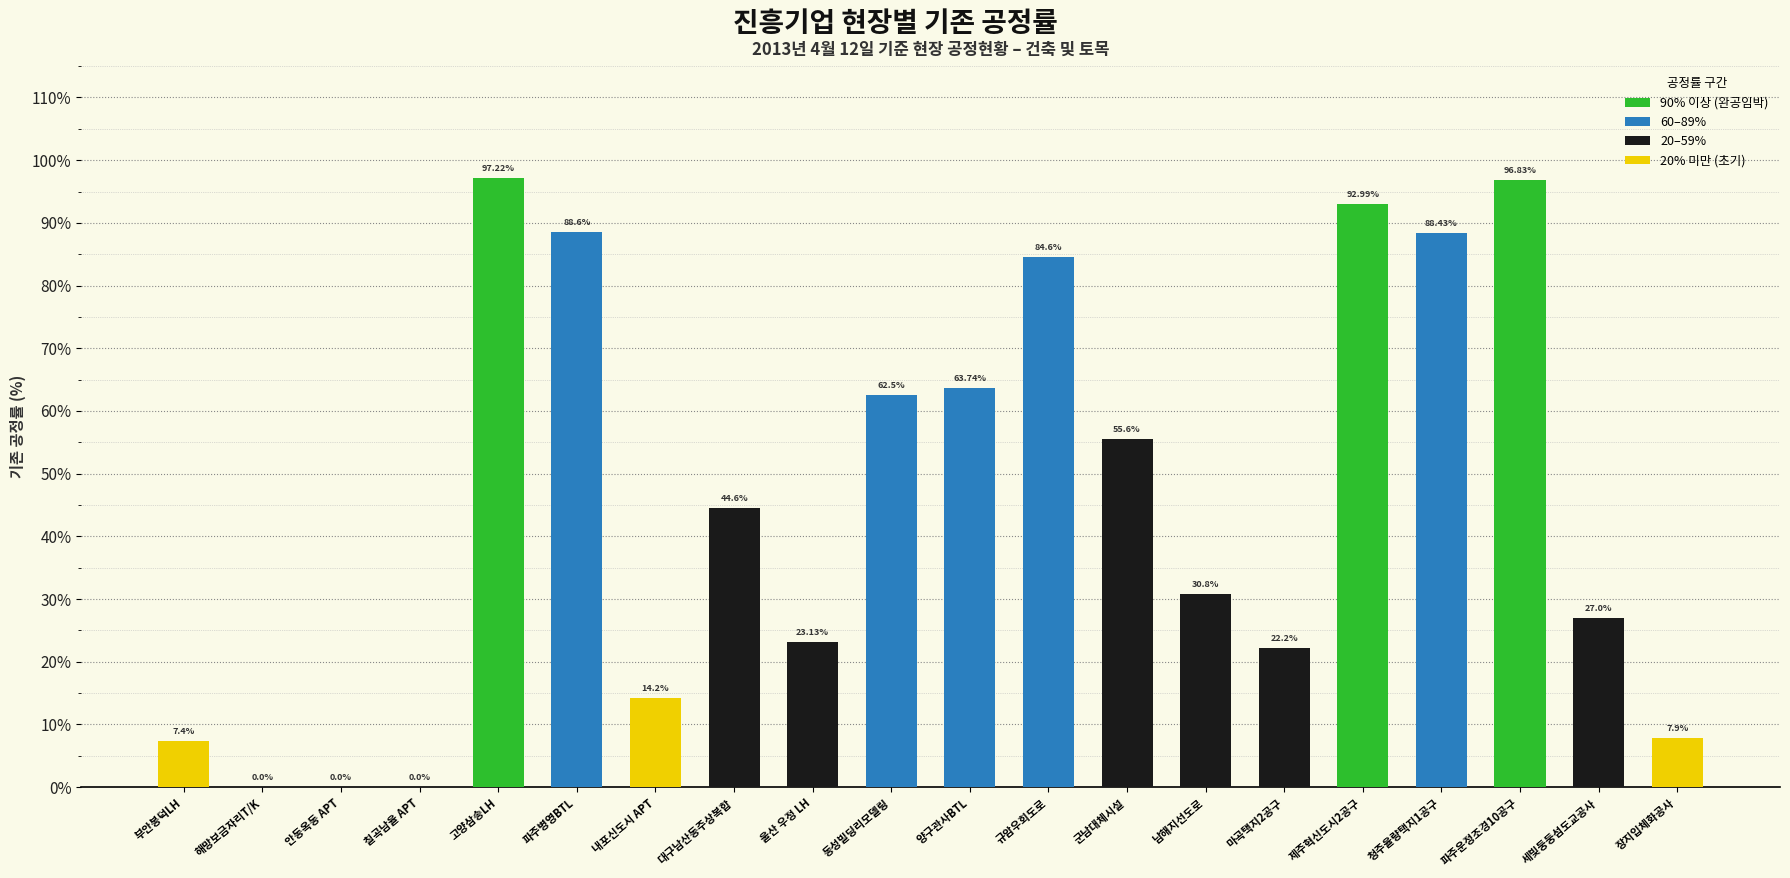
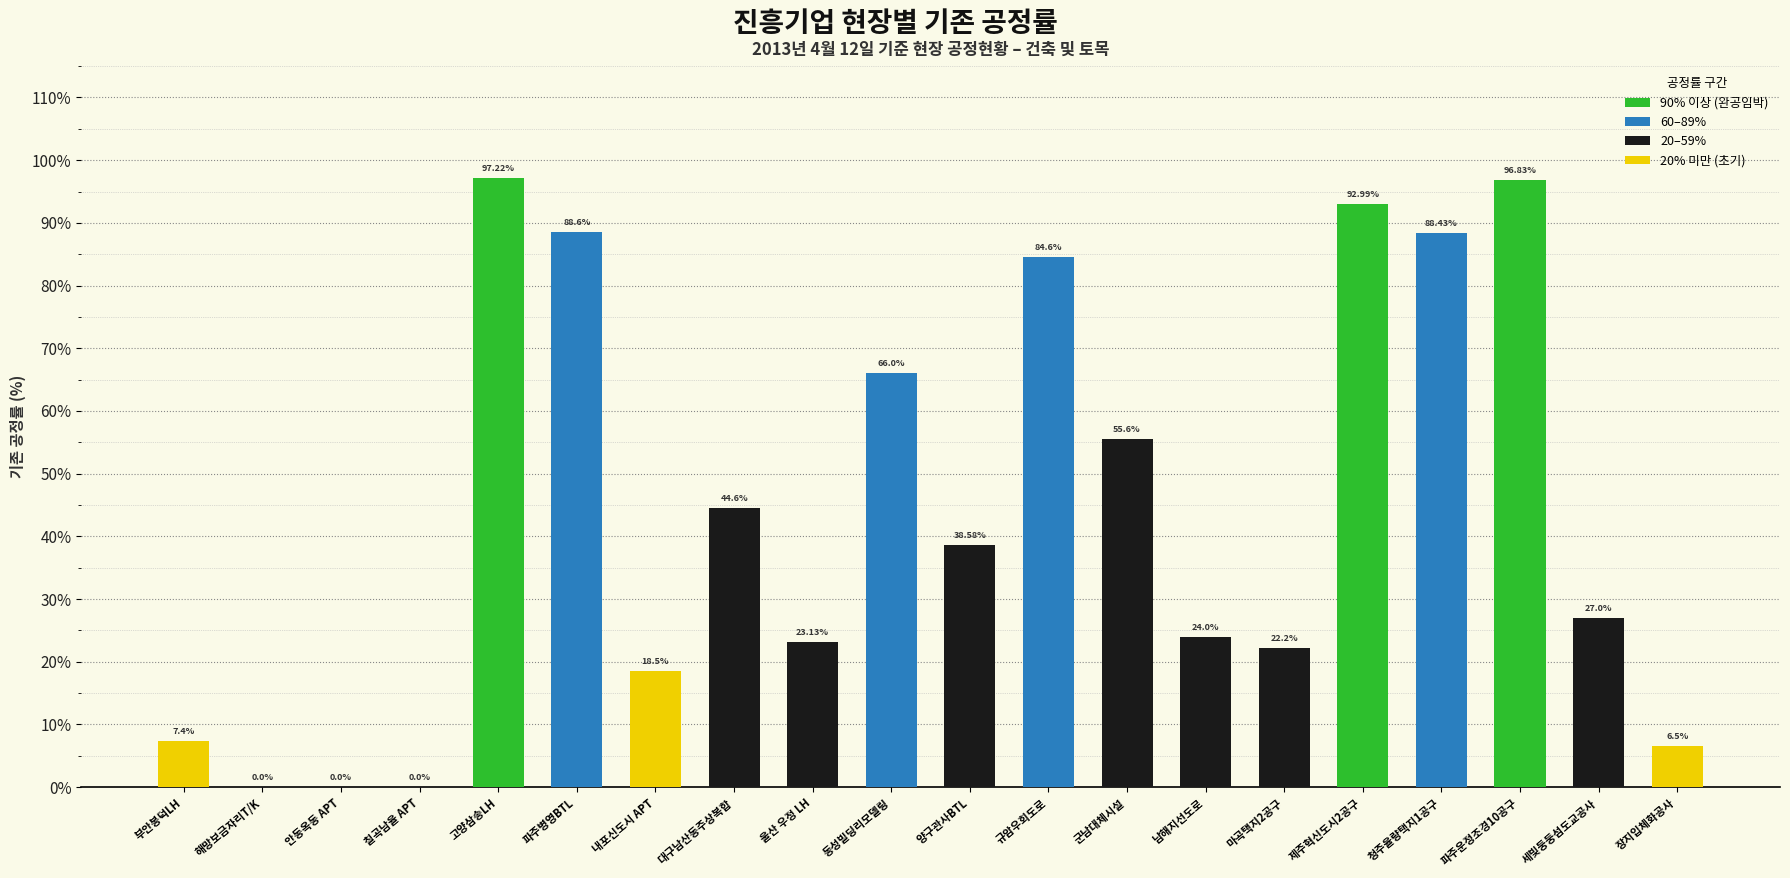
  {
    "부안봉덕LH": "7.4%",
    "해망보금자리T/K": "0.0%",
    "안동옥동 APT": "0.0%",
    "칠곡남율 APT": "0.0%",
    "고양삼송LH": "97.22%",
    "파주병영BTL": "88.6%",
-   "내포신도시 APT": "14.2%",
+   "내포신도시 APT": "18.5%",
    "대구남산동주상복합": "44.6%",
    "울산 우정 LH": "23.13%",
-   "동성빌딩리모델링": "62.5%",
-   "양구관사BTL": "63.74%",
+   "동성빌딩리모델링": "66.0%",
+   "양구관사BTL": "38.58%",
    "규암우회도로": "84.6%",
    "군남대체시설": "55.6%",
-   "남해지선도로": "30.8%",
+   "남해지선도로": "24.0%",
    "마곡택지2공구": "22.2%",
    "제주혁신도시2공구": "92.99%",
    "청주율량택지1공구": "88.43%",
    "파주운정조경10공구": "96.83%",
    "세빛둥둥섬도교공사": "27.0%",
-   "장지입체화공사": "7.9%"
+   "장지입체화공사": "6.5%"
  }
